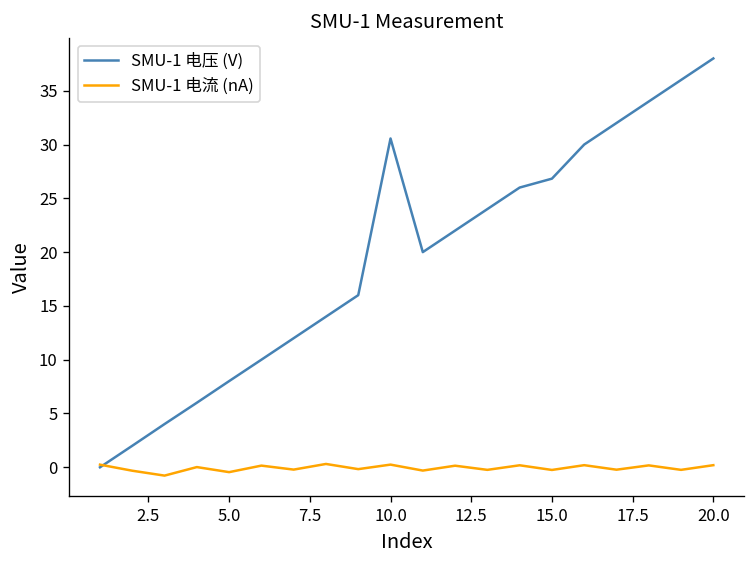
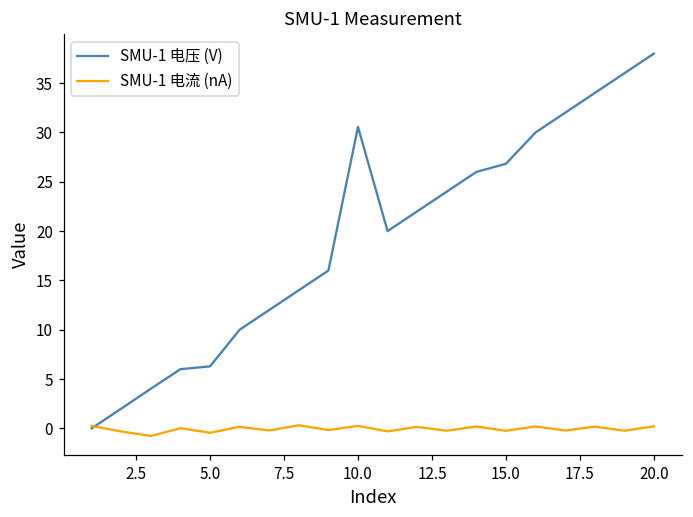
  {
    "SMU-1 电压 (V)": {
-     "5.0": 8,
+     "5.0": 6,
      "10.0": 31,
      "15.0": 27,
      "20.0": 38
    },
    "SMU-1 电流 (nA)": {
      "5.0": 0,
      "10.0": 0,
      "15.0": 0,
      "20.0": 0
    }
  }
